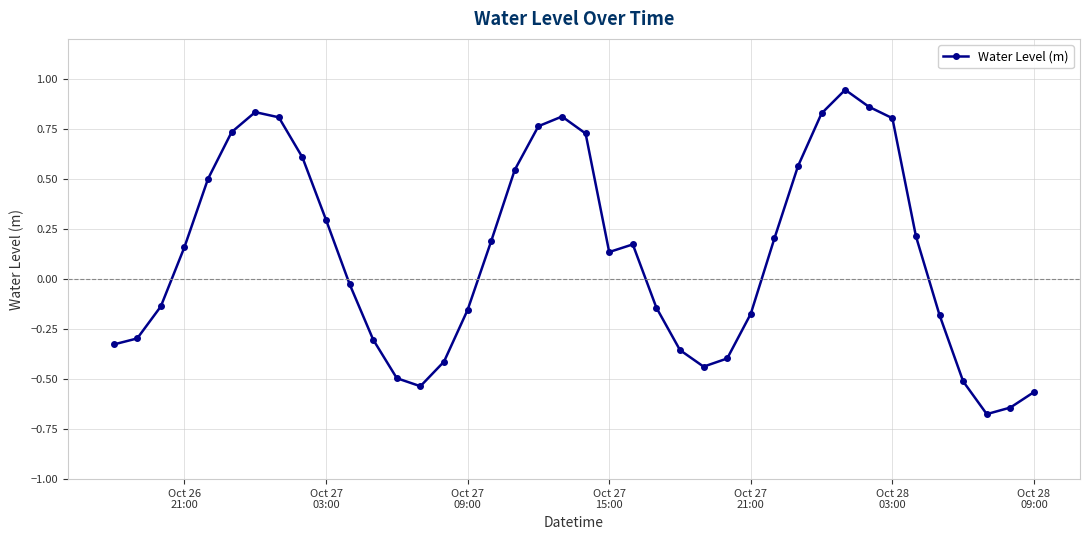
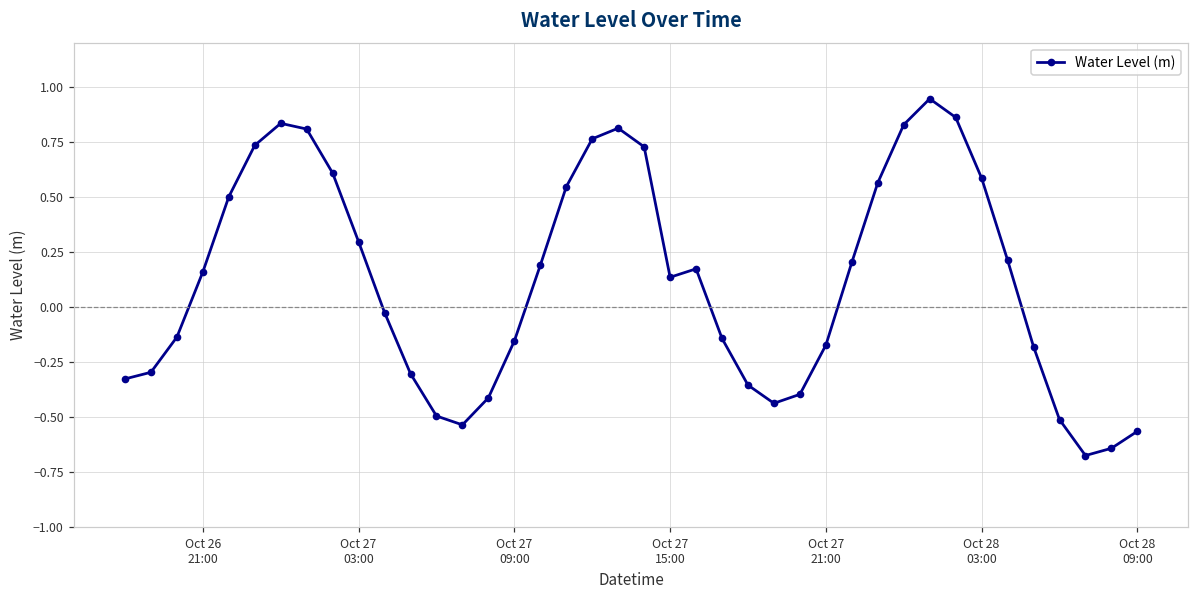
  {
    "Oct 26 21:00": 0.16,
    "Oct 27 03:00": 0.30,
    "Oct 27 09:00": -0.15,
    "Oct 27 15:00": 0.13,
    "Oct 27 21:00": -0.17,
-   "Oct 28 03:00": 0.80,
+   "Oct 28 03:00": 0.59,
    "Oct 28 09:00": -0.56
  }
